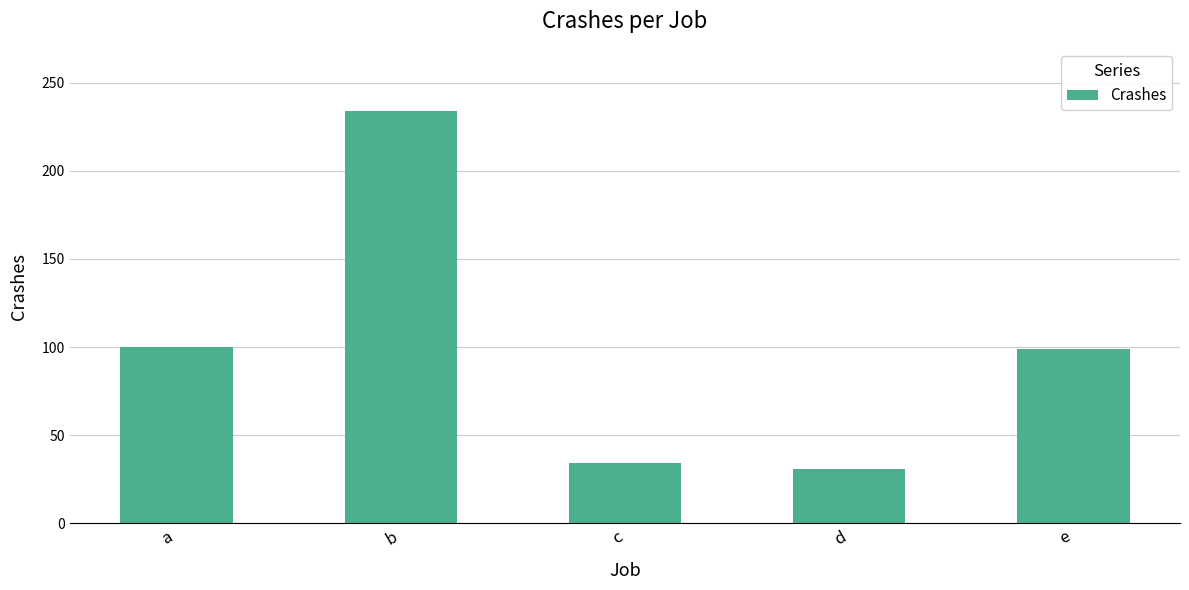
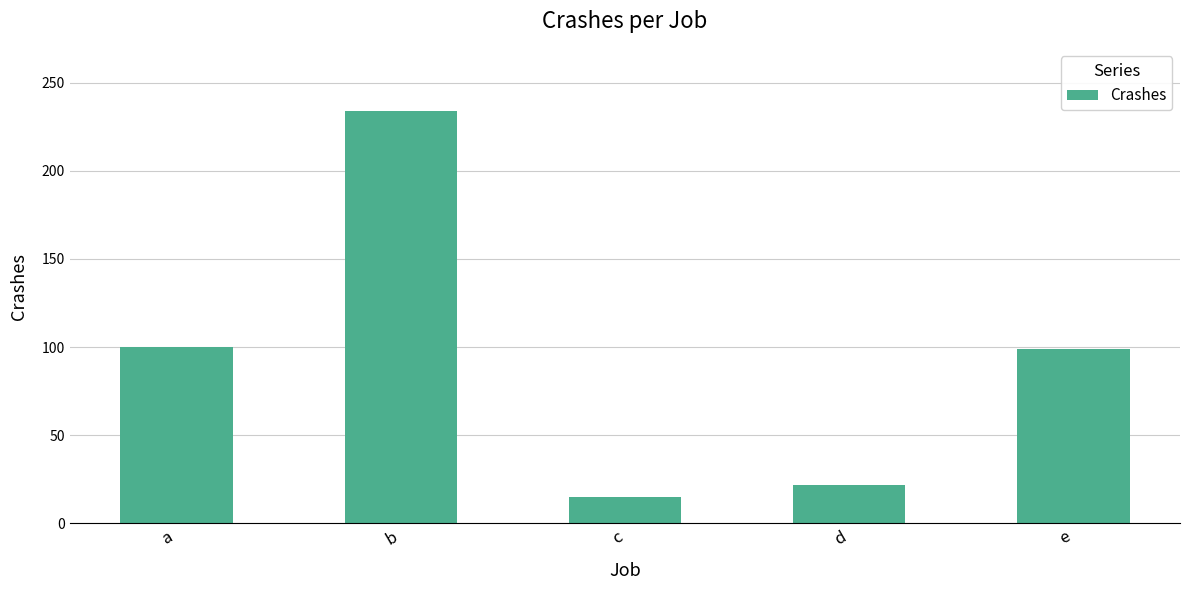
  {
    "a": 100,
    "b": 234,
-   "c": 34,
-   "d": 31,
+   "c": 15,
+   "d": 22,
    "e": 99
  }
